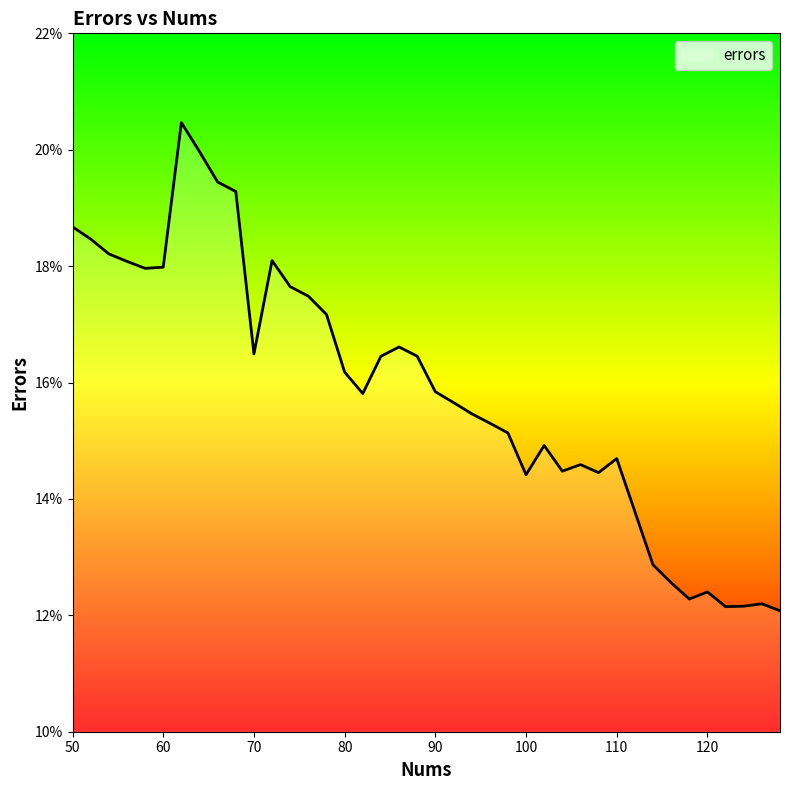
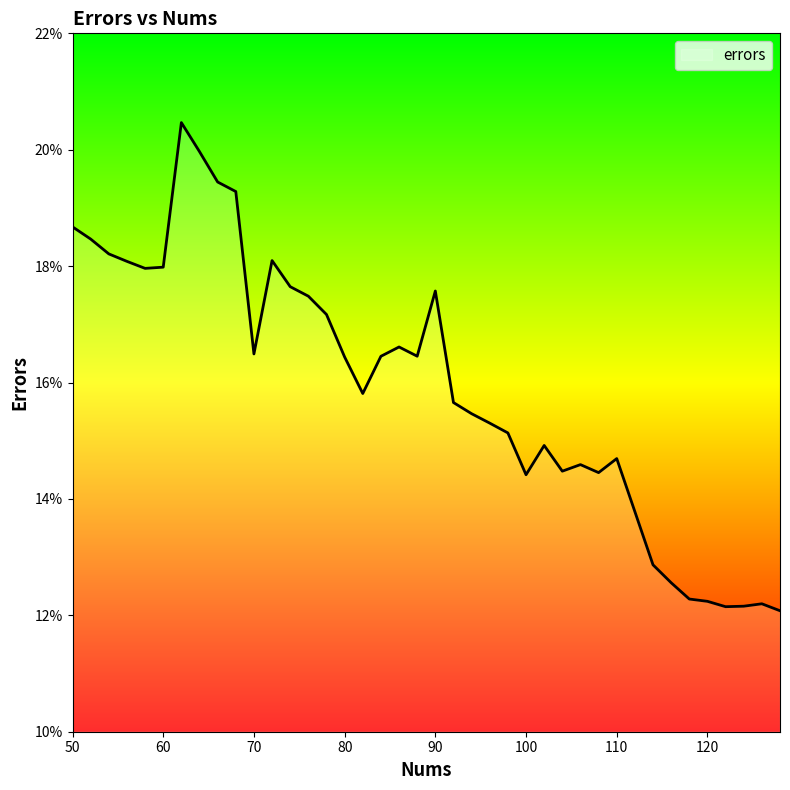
  {
    "50": "18.7%",
    "60": "18.0%",
    "70": "16.5%",
-   "80": "16.2%",
-   "90": "15.8%",
+   "80": "16.4%",
+   "90": "17.6%",
    "100": "14.4%",
    "110": "14.7%",
-   "120": "12.4%"
+   "120": "12.2%"
  }
